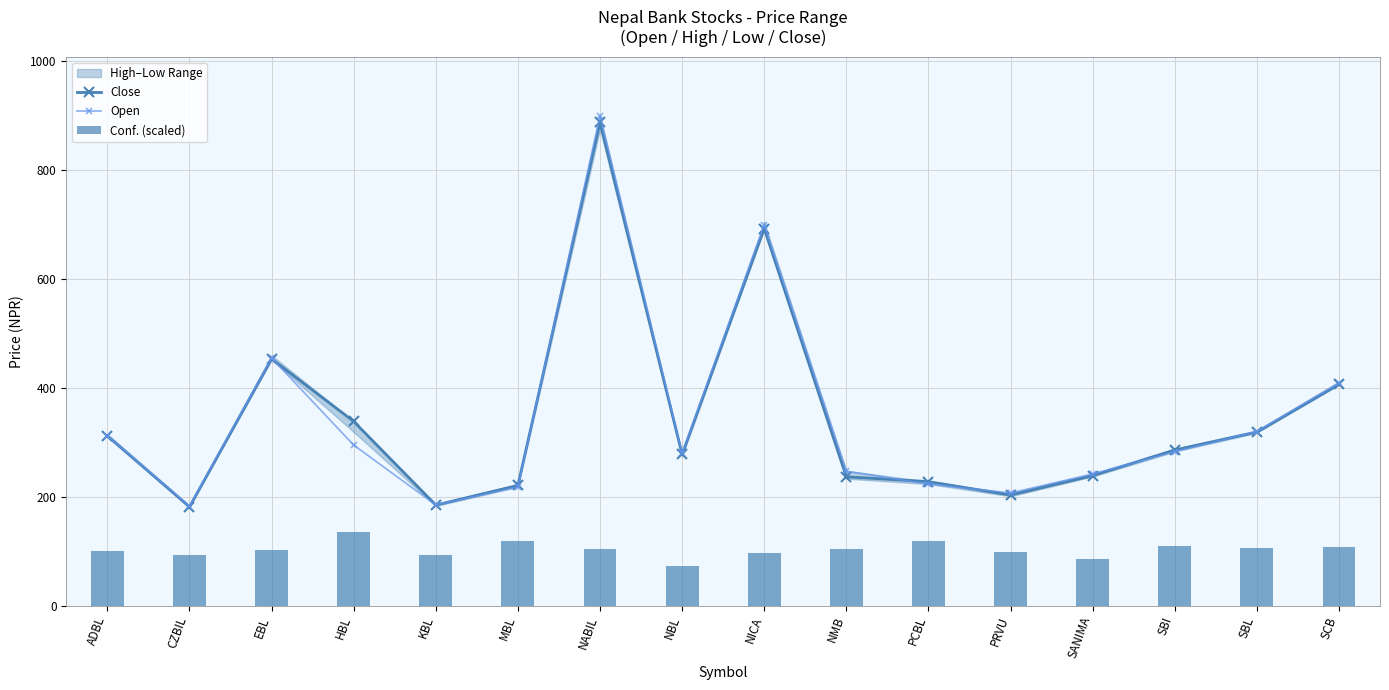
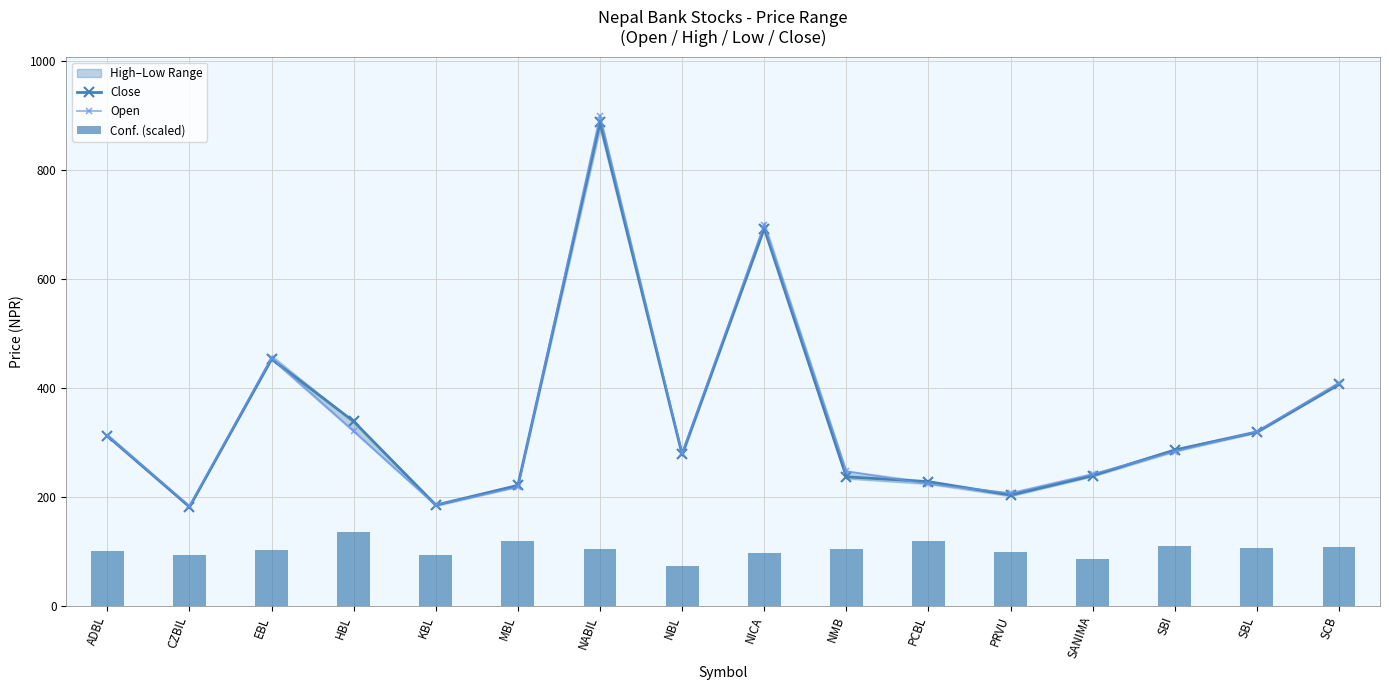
  {
    "Open": {
-     "HBL": 300,
+     "HBL": 320,
      "NICA": 700
    }
  }
